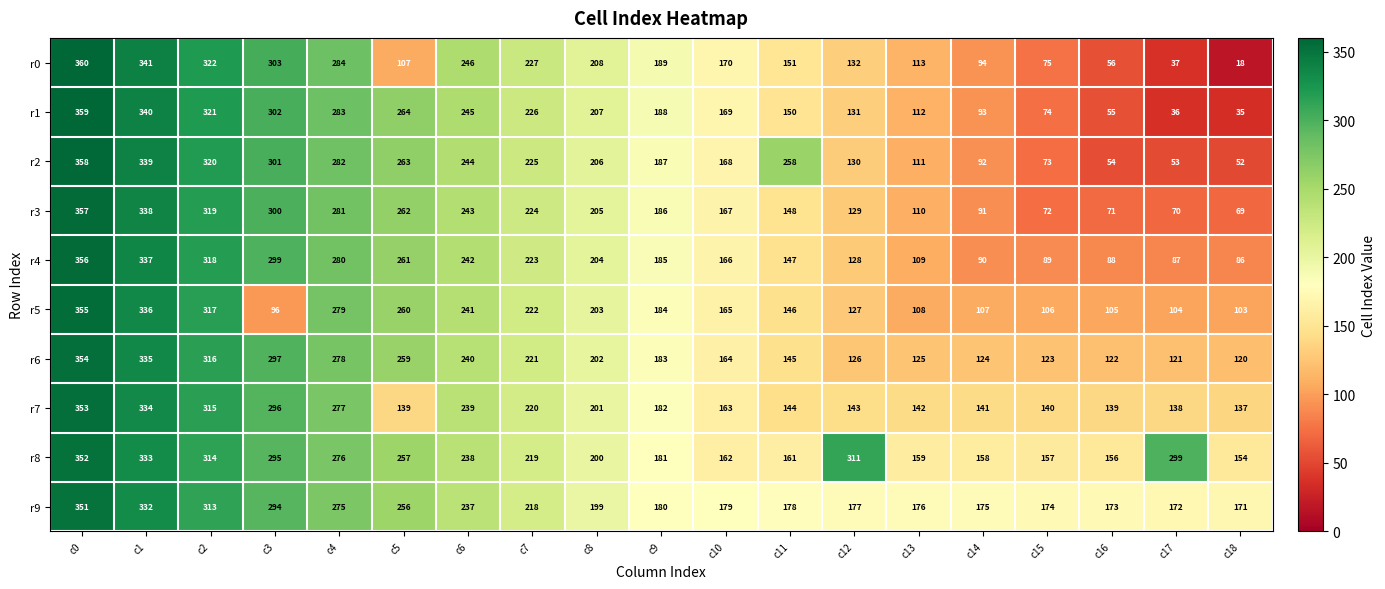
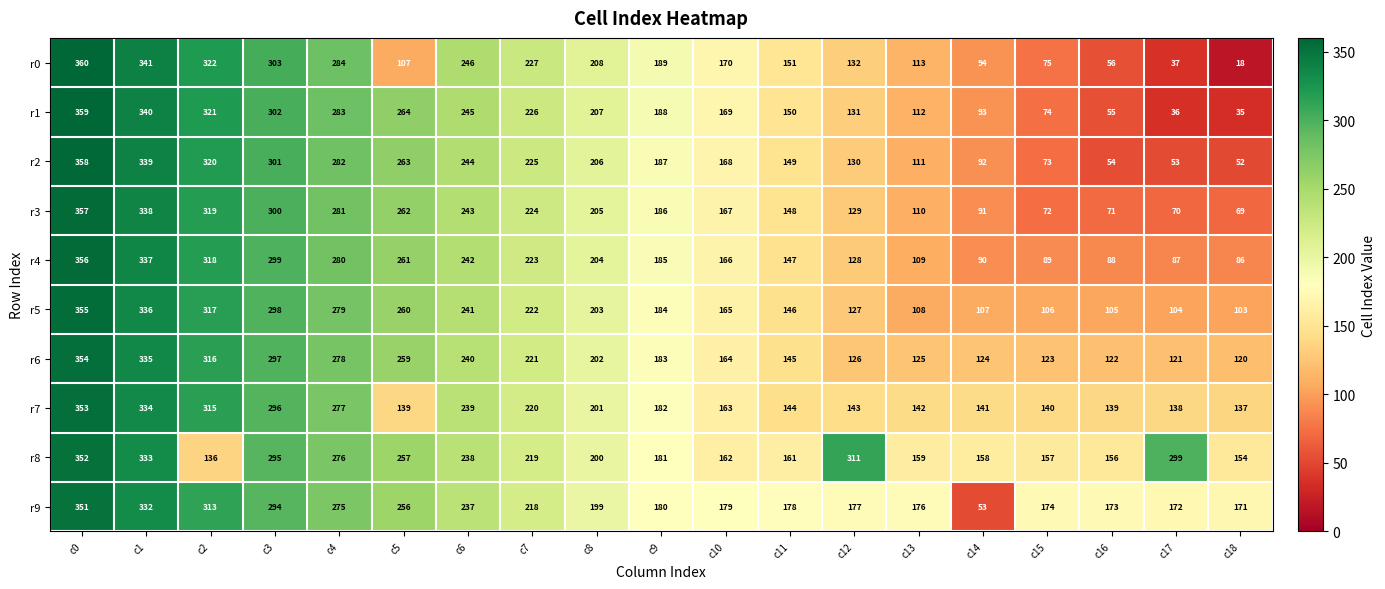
  {
    "r0": {
      "c0": 360,
      "c1": 341,
      "c2": 322,
      "c3": 303,
      "c4": 284,
      "c5": 107,
      "c6": 246,
      "c7": 227,
      "c8": 208,
      "c9": 189,
      "c10": 170,
      "c11": 151,
      "c12": 132,
      "c13": 113,
      "c14": 94,
      "c15": 75,
      "c16": 56,
      "c17": 37,
      "c18": 18
    },
    "r1": {
      "c0": 359,
      "c1": 340,
      "c2": 321,
      "c3": 302,
      "c4": 283,
      "c5": 264,
      "c6": 245,
      "c7": 226,
      "c8": 207,
      "c9": 188,
      "c10": 169,
      "c11": 150,
      "c12": 131,
      "c13": 112,
      "c14": 93,
      "c15": 74,
      "c16": 55,
      "c17": 36,
      "c18": 35
    },
    "r2": {
      "c0": 358,
      "c1": 339,
      "c2": 320,
      "c3": 301,
      "c4": 282,
      "c5": 263,
      "c6": 244,
      "c7": 225,
      "c8": 206,
      "c9": 187,
      "c10": 168,
-     "c11": 258,
+     "c11": 149,
      "c12": 130,
      "c13": 111,
      "c14": 92,
      "c15": 73,
      "c16": 54,
      "c17": 53,
      "c18": 52
    },
    "r3": {
      "c0": 357,
      "c1": 338,
      "c2": 319,
      "c3": 300,
      "c4": 281,
      "c5": 262,
      "c6": 243,
      "c7": 224,
      "c8": 205,
      "c9": 186,
      "c10": 167,
      "c11": 148,
      "c12": 129,
      "c13": 110,
      "c14": 91,
      "c15": 72,
      "c16": 71,
      "c17": 70,
      "c18": 69
    },
    "r4": {
      "c0": 356,
      "c1": 337,
      "c2": 318,
      "c3": 299,
      "c4": 280,
      "c5": 261,
      "c6": 242,
      "c7": 223,
      "c8": 204,
      "c9": 185,
      "c10": 166,
      "c11": 147,
      "c12": 128,
      "c13": 109,
      "c14": 90,
      "c15": 89,
      "c16": 88,
      "c17": 87,
      "c18": 86
    },
    "r5": {
      "c0": 355,
      "c1": 336,
      "c2": 317,
-     "c3": 96,
+     "c3": 298,
      "c4": 279,
      "c5": 260,
      "c6": 241,
      "c7": 222,
      "c8": 203,
      "c9": 184,
      "c10": 165,
      "c11": 146,
      "c12": 127,
      "c13": 108,
      "c14": 107,
      "c15": 106,
      "c16": 105,
      "c17": 104,
      "c18": 103
    },
    "r6": {
      "c0": 354,
      "c1": 335,
      "c2": 316,
      "c3": 297,
      "c4": 278,
      "c5": 259,
      "c6": 240,
      "c7": 221,
      "c8": 202,
      "c9": 183,
      "c10": 164,
      "c11": 145,
      "c12": 126,
      "c13": 125,
      "c14": 124,
      "c15": 123,
      "c16": 122,
      "c17": 121,
      "c18": 120
    },
    "r7": {
      "c0": 353,
      "c1": 334,
      "c2": 315,
      "c3": 296,
      "c4": 277,
      "c5": 139,
      "c6": 239,
      "c7": 220,
      "c8": 201,
      "c9": 182,
      "c10": 163,
      "c11": 144,
      "c12": 143,
      "c13": 142,
      "c14": 141,
      "c15": 140,
      "c16": 139,
      "c17": 138,
      "c18": 137
    },
    "r8": {
      "c0": 352,
      "c1": 333,
-     "c2": 314,
+     "c2": 136,
      "c3": 295,
      "c4": 276,
      "c5": 257,
      "c6": 238,
      "c7": 219,
      "c8": 200,
      "c9": 181,
      "c10": 162,
      "c11": 161,
      "c12": 311,
      "c13": 159,
      "c14": 158,
      "c15": 157,
      "c16": 156,
      "c17": 299,
      "c18": 154
    },
    "r9": {
      "c0": 351,
      "c1": 332,
      "c2": 313,
      "c3": 294,
      "c4": 275,
      "c5": 256,
      "c6": 237,
      "c7": 218,
      "c8": 199,
      "c9": 180,
      "c10": 179,
      "c11": 178,
      "c12": 177,
      "c13": 176,
-     "c14": 175,
+     "c14": 53,
      "c15": 174,
      "c16": 173,
      "c17": 172,
      "c18": 171
    }
  }
